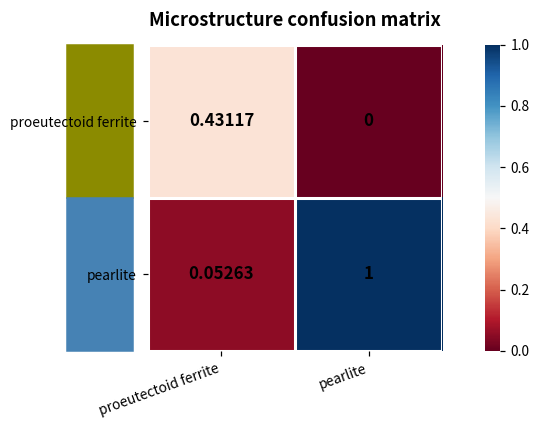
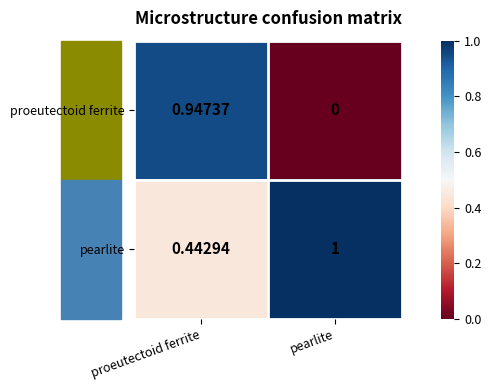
  {
    "proeutectoid ferrite": {
-     "proeutectoid ferrite": 0.43117,
+     "proeutectoid ferrite": 0.94737,
      "pearlite": 0
    },
    "pearlite": {
-     "proeutectoid ferrite": 0.05263,
+     "proeutectoid ferrite": 0.44294,
      "pearlite": 1
    }
  }
